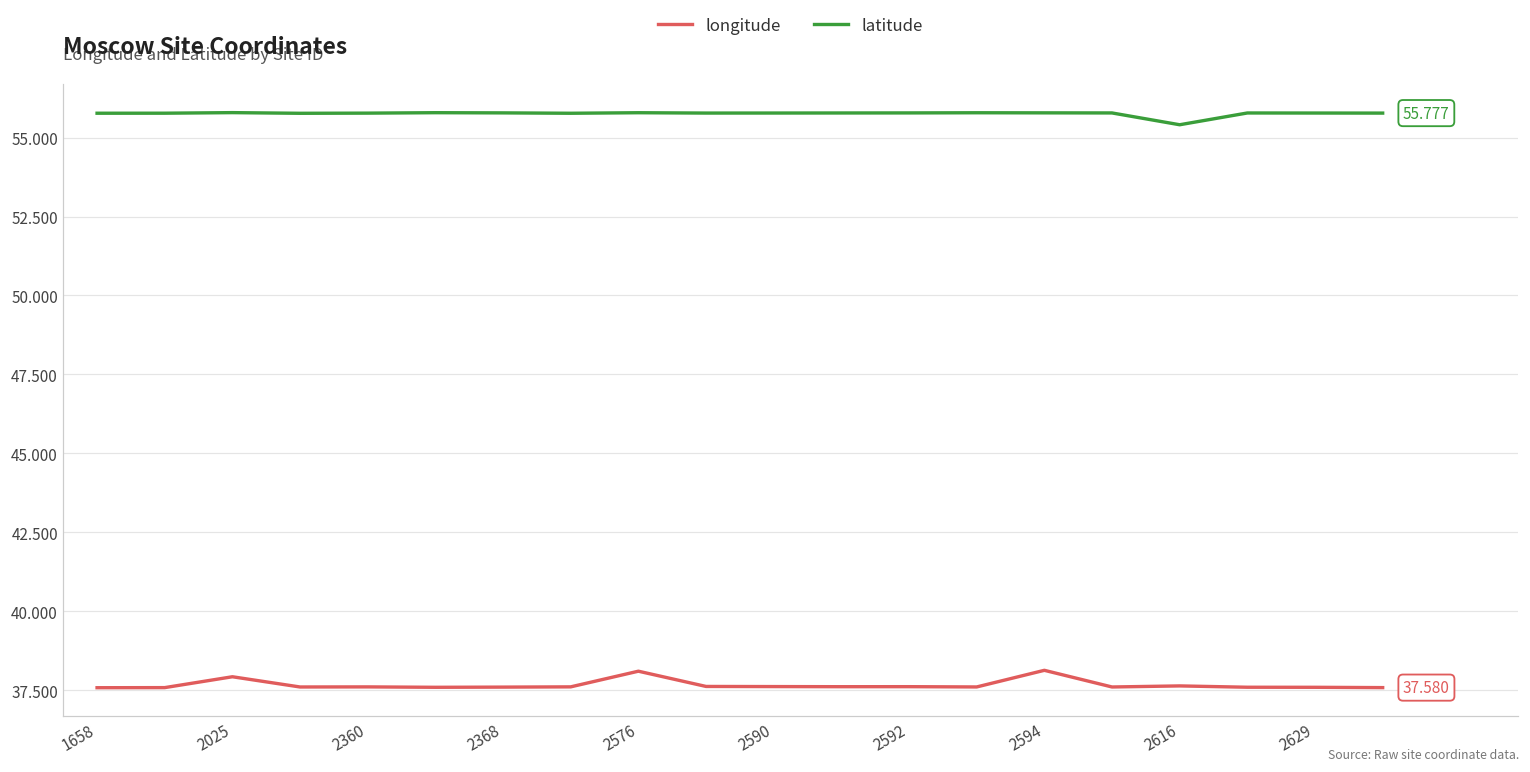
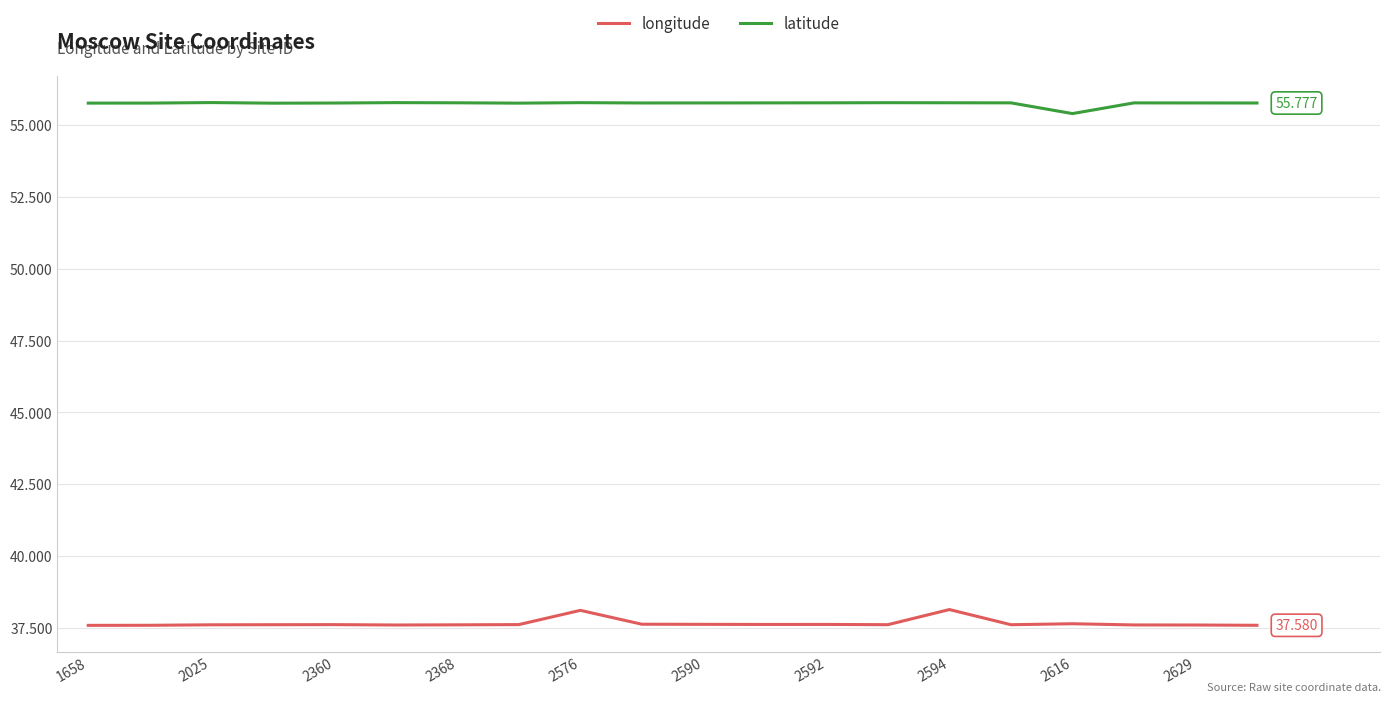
  {
    "longitude": {
      "1658": 37.6,
-     "2025": 37.9,
+     "2025": 37.6,
      "2360": 37.6,
      "2368": 37.6,
      "2576": 38.1,
      "2590": 37.6,
      "2592": 37.6,
      "2594": 38.1,
      "2616": 37.6,
      "2629": 37.6
    },
    "latitude": {
      "1658": 55.8,
      "2025": 55.8,
      "2360": 55.8,
      "2368": 55.8,
      "2576": 55.8,
      "2590": 55.8,
      "2592": 55.8,
      "2594": 55.8,
      "2616": 55.4,
      "2629": 55.8
    }
  }
